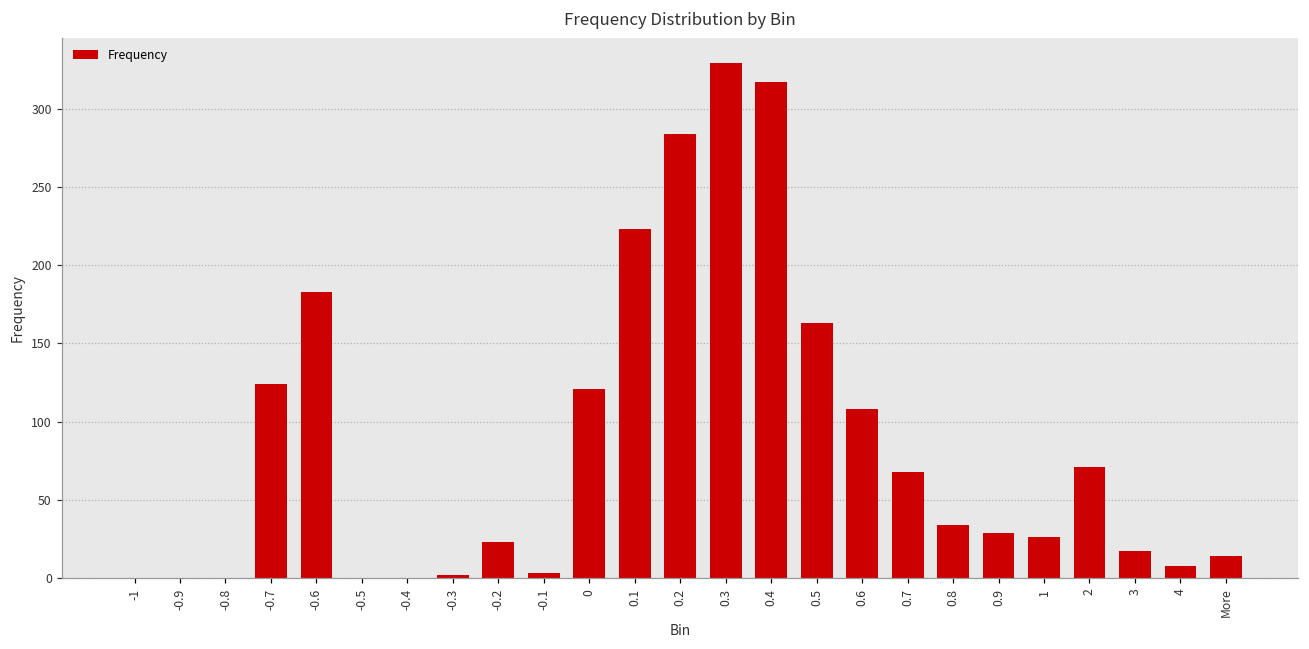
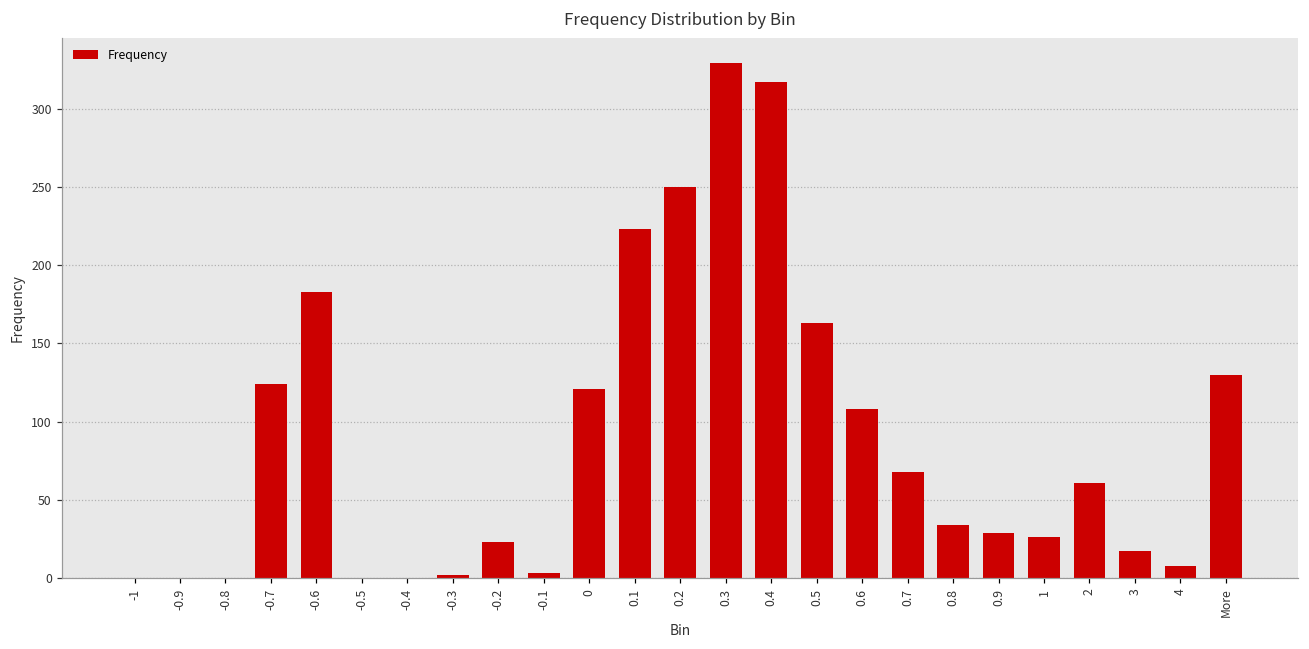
  {
    "-1": 0,
    "-0.9": 0,
    "-0.8": 0,
    "-0.7": 124,
    "-0.6": 183,
    "-0.5": 0,
    "-0.4": 0,
    "-0.3": 2,
    "-0.2": 23,
    "-0.1": 3,
    "0": 121,
    "0.1": 223,
-   "0.2": 284,
+   "0.2": 250,
    "0.3": 329,
    "0.4": 317,
    "0.5": 163,
    "0.6": 108,
    "0.7": 68,
    "0.8": 34,
    "0.9": 29,
    "1": 26,
-   "2": 71,
+   "2": 61,
    "3": 17,
    "4": 8,
-   "More": 14
+   "More": 130
  }
